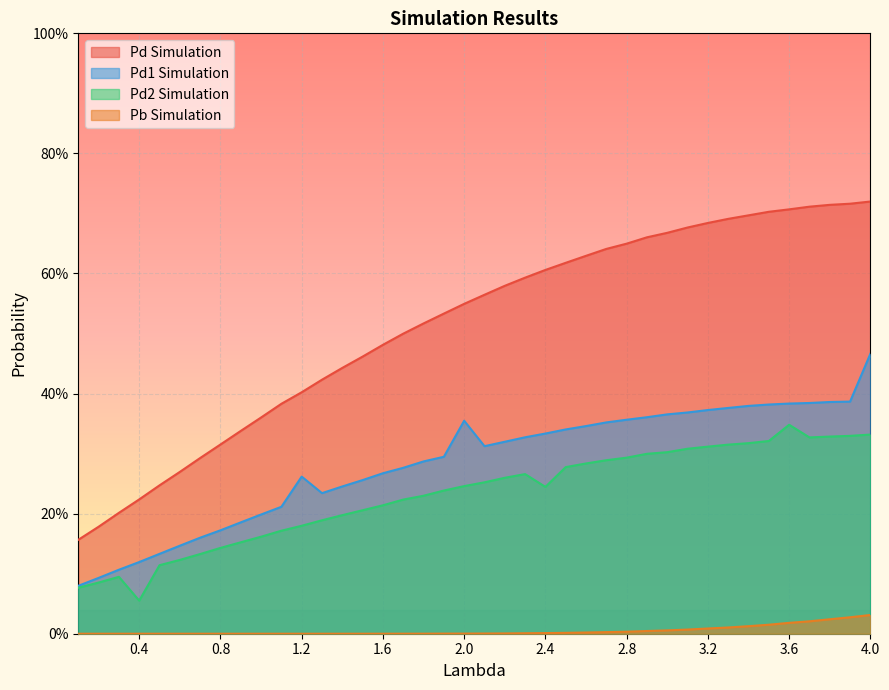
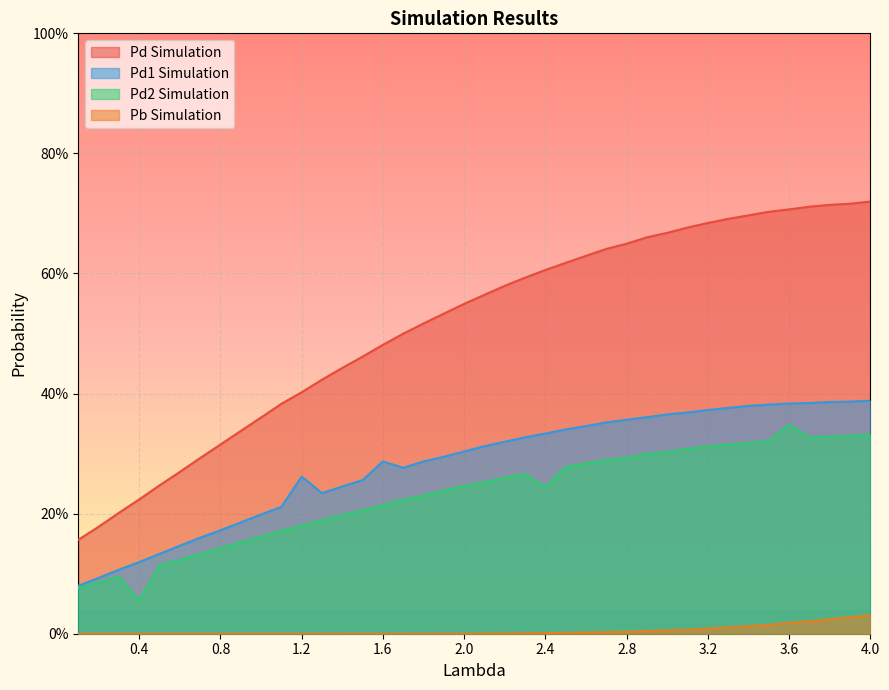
  {
    "Pd1 Simulation": {
      "0.4": "12%",
      "0.8": "17%",
      "1.2": "26%",
-     "1.6": "27%",
-     "2.0": "35%",
+     "1.6": "29%",
+     "2.0": "30%",
      "2.4": "33%",
      "2.8": "36%",
      "3.2": "37%",
      "3.6": "38%",
-     "4.0": "47%"
+     "4.0": "39%"
    },
    "Pd2 Simulation": {
      "0.4": "6%",
      "0.8": "14%",
      "1.2": "18%",
      "1.6": "21%",
      "2.0": "25%",
      "2.4": "24%",
      "2.8": "29%",
      "3.2": "31%",
      "3.6": "35%",
      "4.0": "33%"
    }
  }
